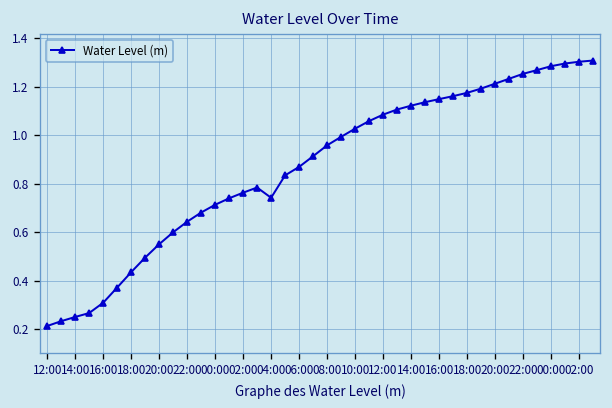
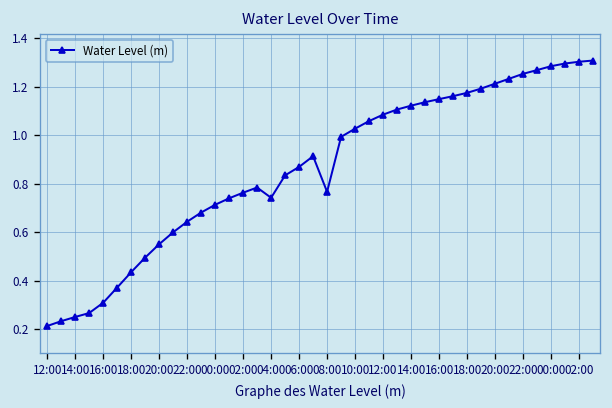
  {
    "04:00": 0.74,
    "06:00": 0.87,
-   "08:00": 0.96,
+   "08:00": 0.77,
    "10:00": 1.03
  }
